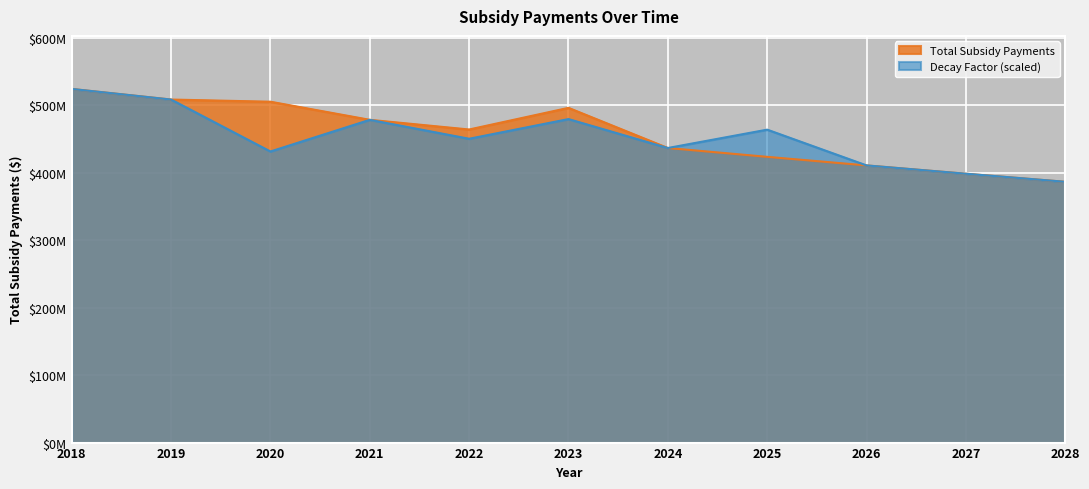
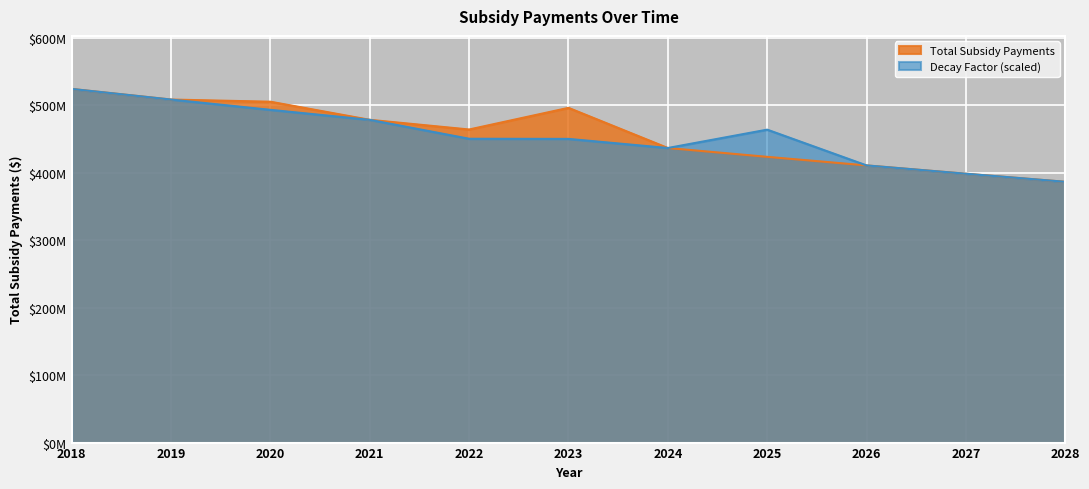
  {
    "Total Subsidy Payments": {
      "2020": "$500000000",
      "2022": "$460000000",
      "2023": "$500000000",
      "2025": "$420000000"
    },
    "Decay Factor (scaled)": {
-     "2020": "$430000000",
+     "2020": "$490000000",
      "2022": "$450000000",
-     "2023": "$480000000",
+     "2023": "$450000000",
      "2025": "$460000000"
    }
  }
